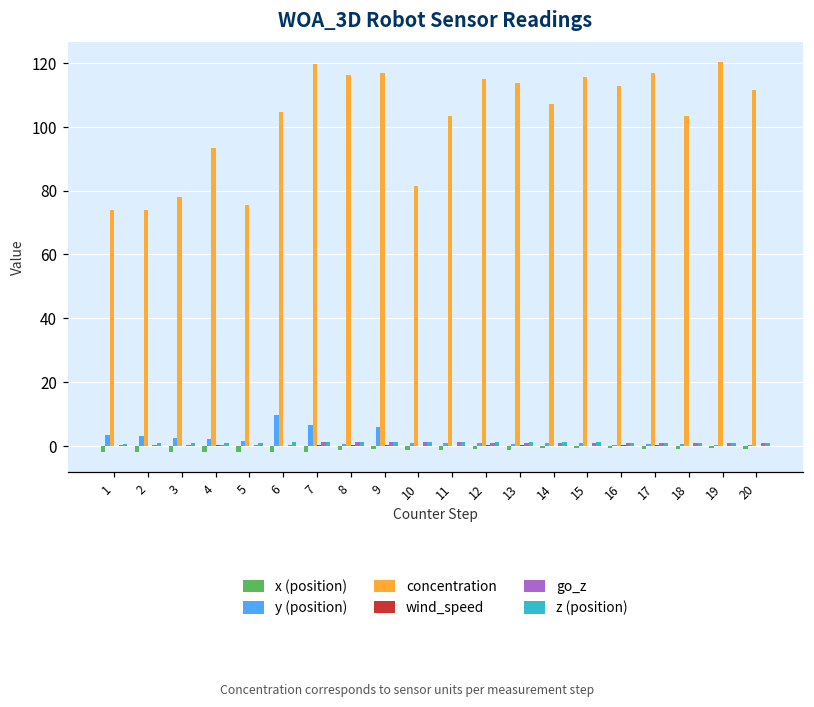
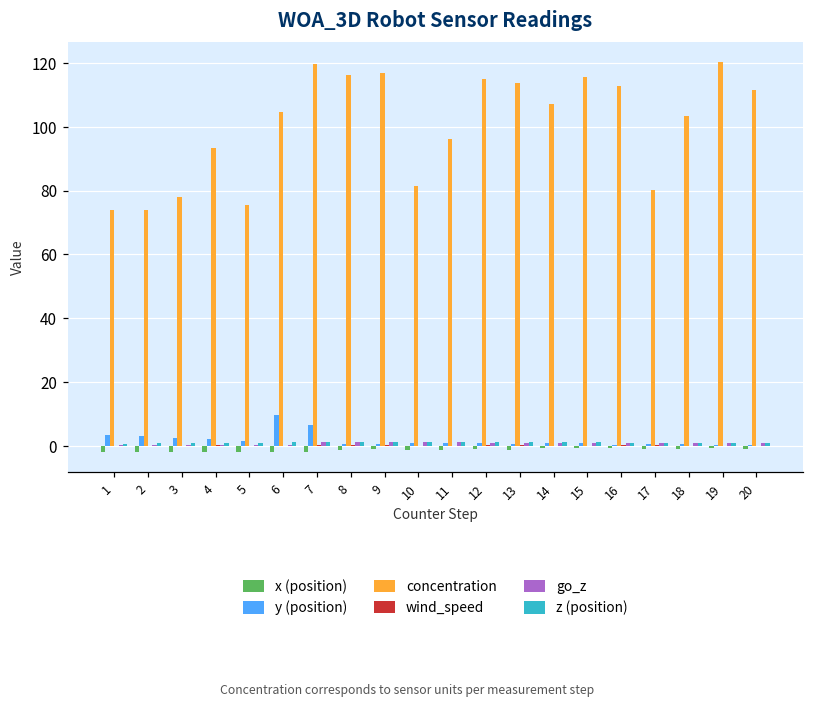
  {
    "x (position)": {
      "1": -2,
      "2": -2,
      "3": -2,
      "4": -2,
      "5": -2,
      "6": -2,
      "7": -2,
      "8": -1,
      "9": -1,
      "10": -1,
      "11": -1,
      "12": -1,
      "13": -1,
      "18": -1,
      "20": -1
    },
    "y (position)": {
      "1": 3,
      "2": 3,
      "3": 3,
      "4": 2,
      "5": 2,
      "6": 10,
      "7": 6,
-     "9": 6,
+     "9": 1,
      "15": 1
    },
    "concentration": {
      "1": 74,
      "2": 74,
      "3": 78,
      "4": 93,
      "5": 75,
      "6": 105,
      "7": 120,
      "8": 116,
      "9": 117,
      "10": 81,
-     "11": 103,
+     "11": 96,
      "12": 115,
      "13": 114,
      "14": 107,
      "15": 115,
      "16": 113,
-     "17": 117,
+     "17": 80,
      "18": 103,
      "19": 120,
      "20": 111
    },
    "go_z": {
      "7": 1,
      "8": 1,
      "9": 1,
      "10": 1,
      "11": 1
    },
    "z (position)": {
      "4": 1,
      "5": 1,
      "6": 1,
      "7": 1,
      "8": 1,
      "9": 1,
      "10": 1,
      "11": 1,
      "12": 1,
      "13": 1,
      "14": 1,
      "15": 1,
      "16": 1,
      "17": 1,
      "20": 1
    }
  }
